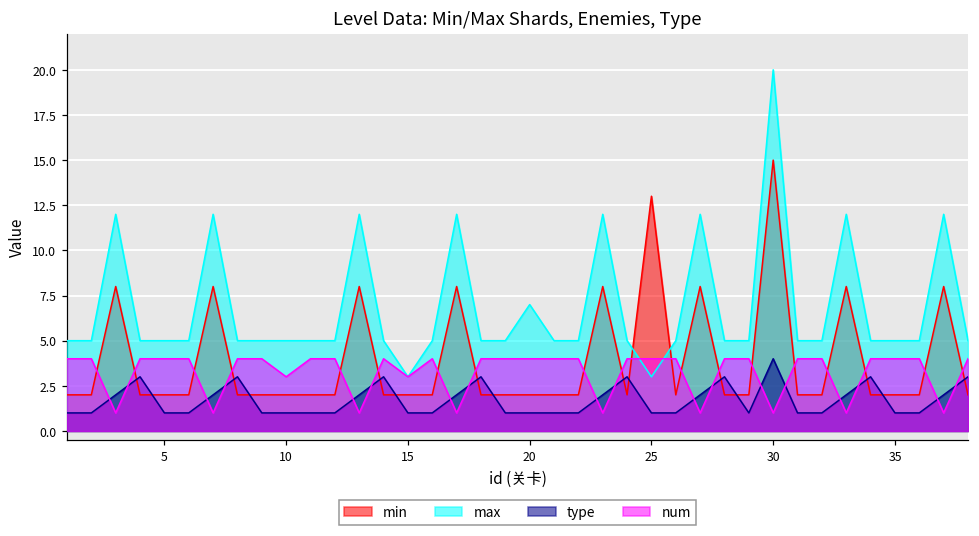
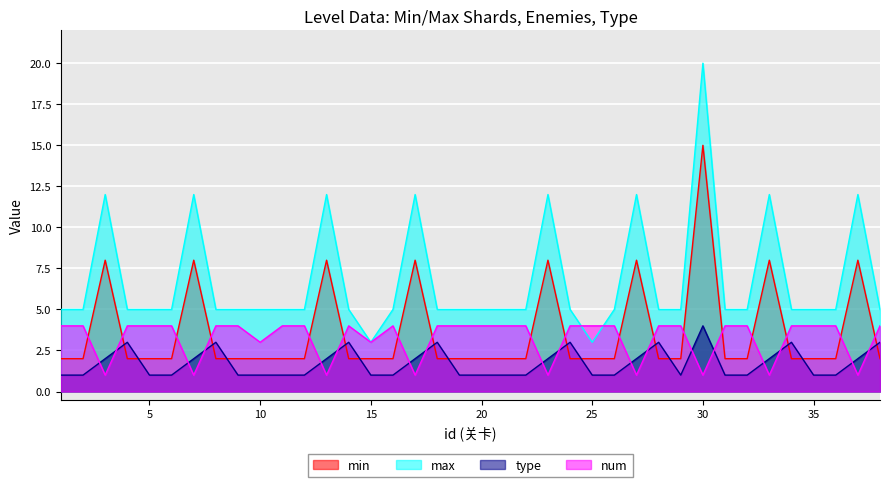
  {
    "min": {
      "5": 2,
      "10": 2,
      "15": 2,
      "20": 2,
-     "25": 13,
+     "25": 2,
      "30": 15,
      "35": 2
    },
    "max": {
      "5": 5,
      "10": 5,
-     "20": 7,
+     "20": 5,
      "25": 3,
      "30": 20,
      "35": 5
    },
    "type": {
      "5": 1,
      "10": 1,
      "15": 1,
      "20": 1,
      "25": 1,
      "30": 4,
      "35": 1
    },
    "num": {
      "5": 4,
      "10": 3,
      "20": 4,
      "25": 4,
      "30": 1,
      "35": 4
    }
  }
